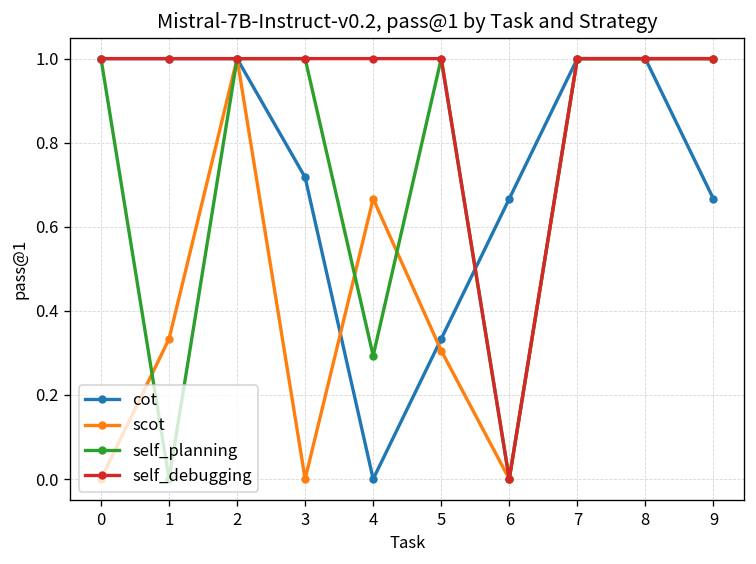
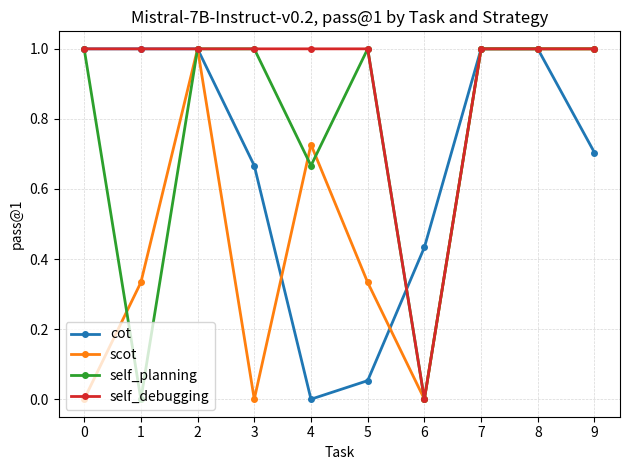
  {
    "cot": {
-     "3": 0.72,
+     "3": 0.67,
      "4": 0.00,
-     "5": 0.33,
-     "6": 0.67,
-     "9": 0.67
+     "5": 0.05,
+     "6": 0.43,
+     "9": 0.70
    },
    "scot": {
      "1": 0.33,
      "3": 0.00,
-     "4": 0.67,
-     "5": 0.31
+     "4": 0.73,
+     "5": 0.33
    },
    "self_planning": {
-     "4": 0.29
+     "4": 0.67
    },
    "self_debugging": {
      "4": 1.00
    }
  }
